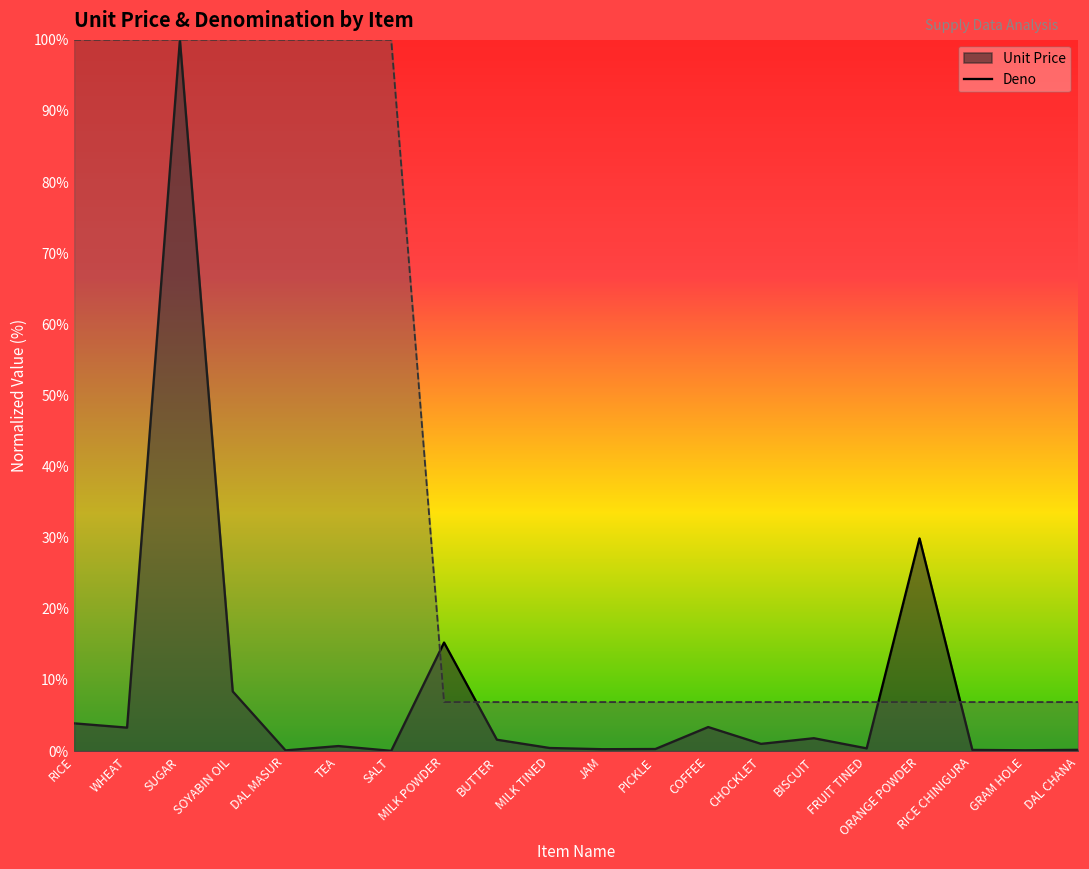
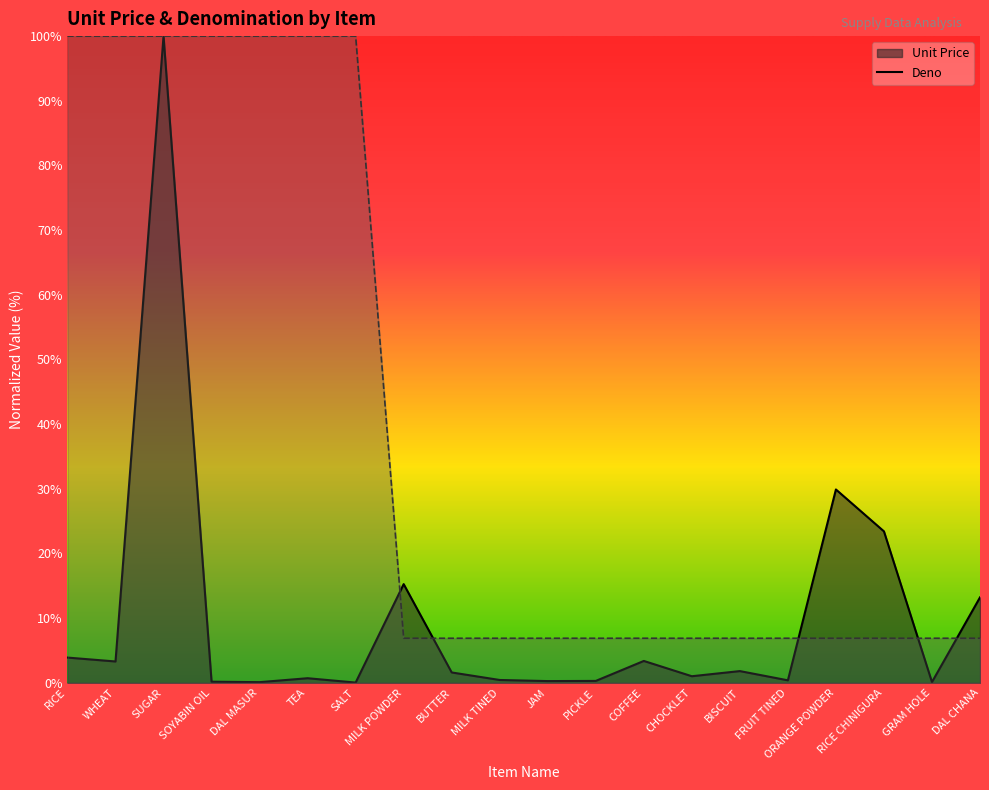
  {
    "Unit Price": {
      "RICE": "4%",
      "WHEAT": "3%",
-     "SOYABIN OIL": "8%",
+     "SOYABIN OIL": "0%",
      "DAL MASUR": "0%",
      "TEA": "1%",
      "SALT": "0%",
      "MILK POWDER": "15%",
      "BUTTER": "2%",
      "MILK TINED": "0%",
      "JAM": "0%",
      "PICKLE": "0%",
      "COFFEE": "3%",
      "CHOCKLET": "1%",
      "BISCUIT": "2%",
      "FRUIT TINED": "0%",
      "ORANGE POWDER": "30%",
-     "RICE CHINIGURA": "0%",
+     "RICE CHINIGURA": "23%",
      "GRAM HOLE": "0%",
-     "DAL CHANA": "0%"
+     "DAL CHANA": "13%"
    }
  }
